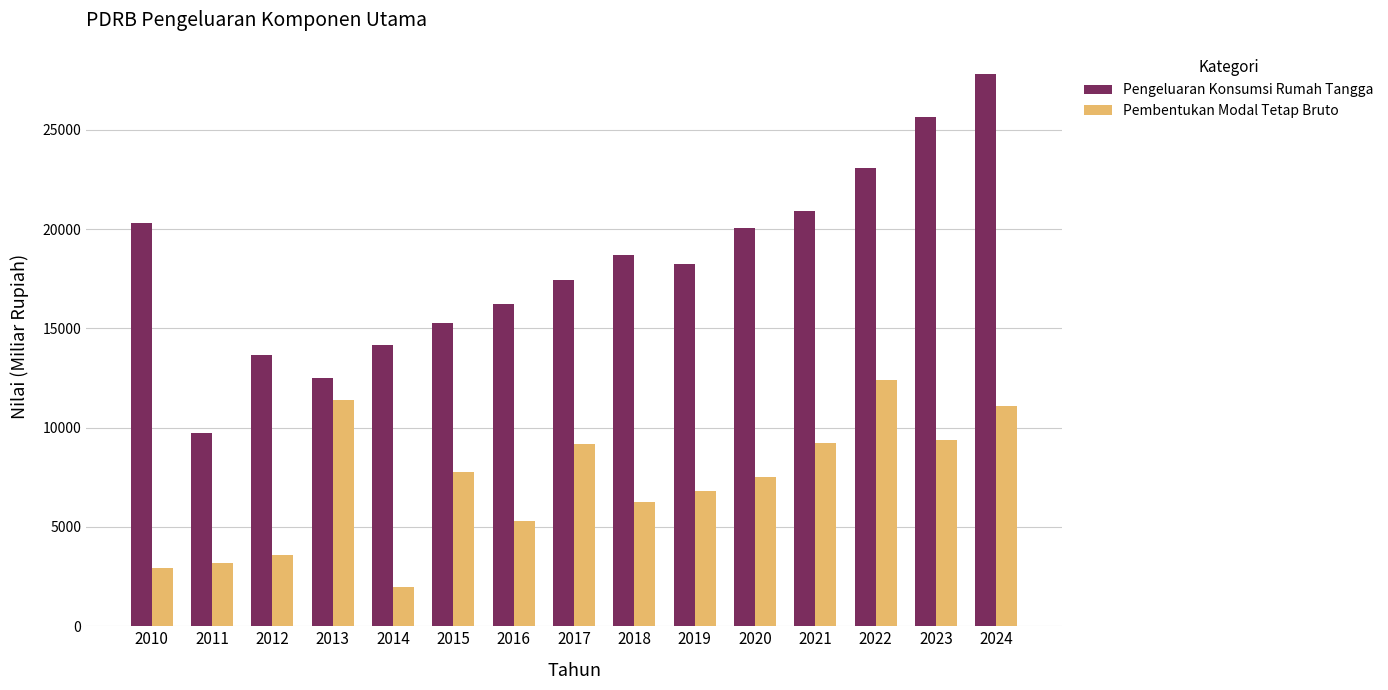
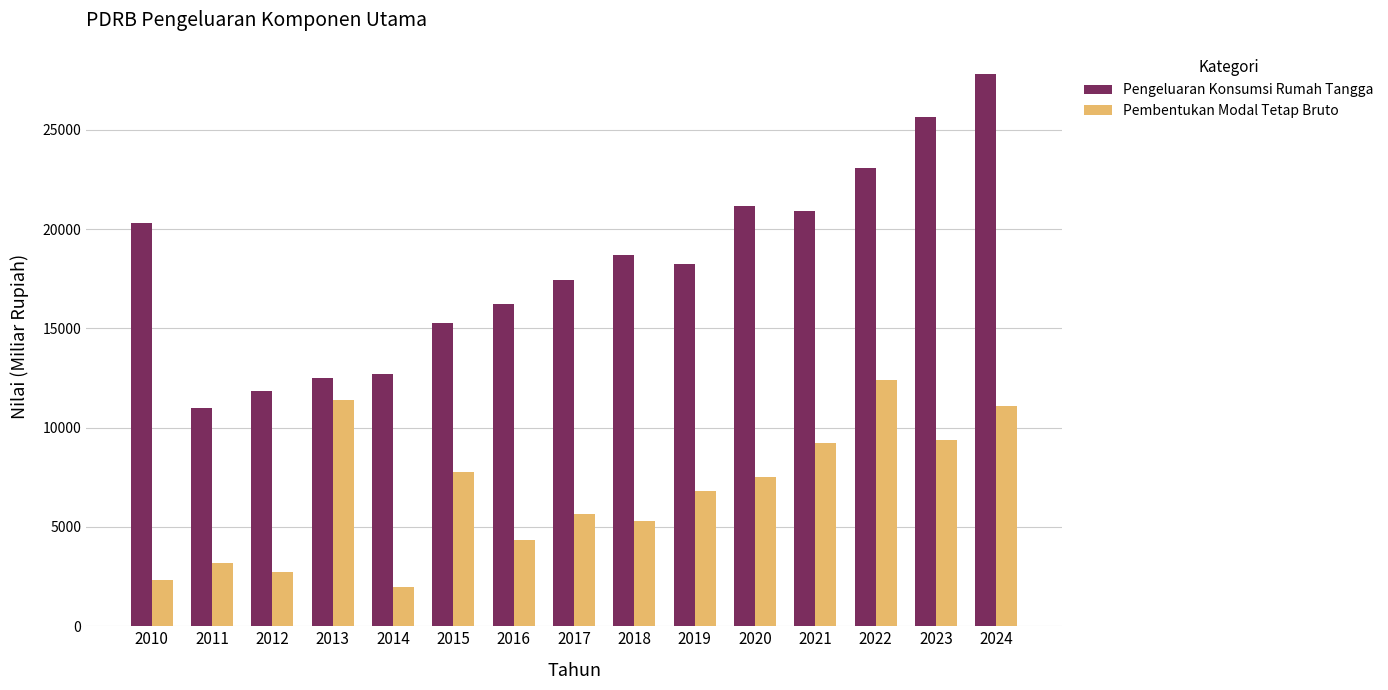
  {
    "Pengeluaran Konsumsi Rumah Tangga": {
      "2010": 20300,
-     "2011": 9700,
-     "2012": 13600,
+     "2011": 11000,
+     "2012": 11900,
      "2013": 12500,
-     "2014": 14200,
+     "2014": 12700,
      "2015": 15300,
      "2016": 16200,
      "2017": 17500,
      "2018": 18700,
      "2019": 18200,
-     "2020": 20100,
+     "2020": 21200,
      "2021": 20900,
      "2022": 23100,
      "2023": 25600,
      "2024": 27800
    },
    "Pembentukan Modal Tetap Bruto": {
-     "2010": 2900,
+     "2010": 2300,
      "2011": 3200,
-     "2012": 3600,
+     "2012": 2700,
      "2013": 11400,
      "2014": 2000,
      "2015": 7800,
-     "2016": 5300,
-     "2017": 9200,
-     "2018": 6300,
+     "2016": 4300,
+     "2017": 5700,
+     "2018": 5300,
      "2019": 6800,
      "2020": 7500,
      "2021": 9200,
      "2022": 12400,
      "2023": 9400,
      "2024": 11100
    }
  }
